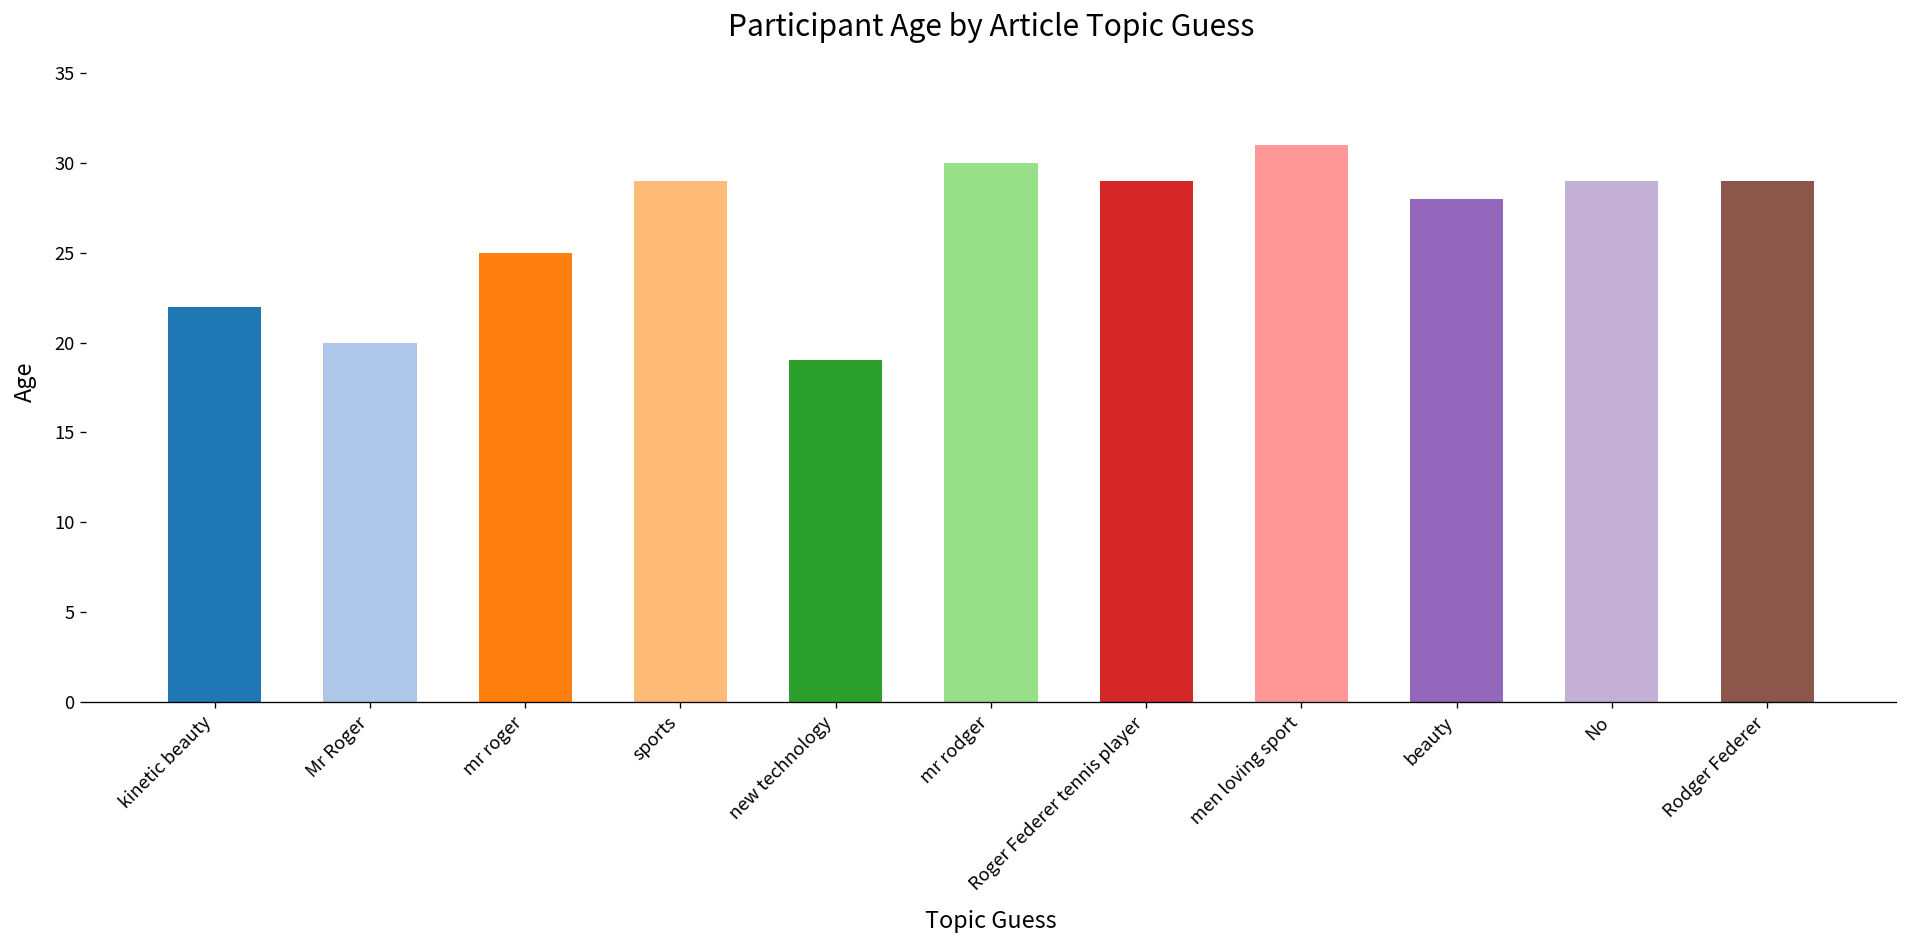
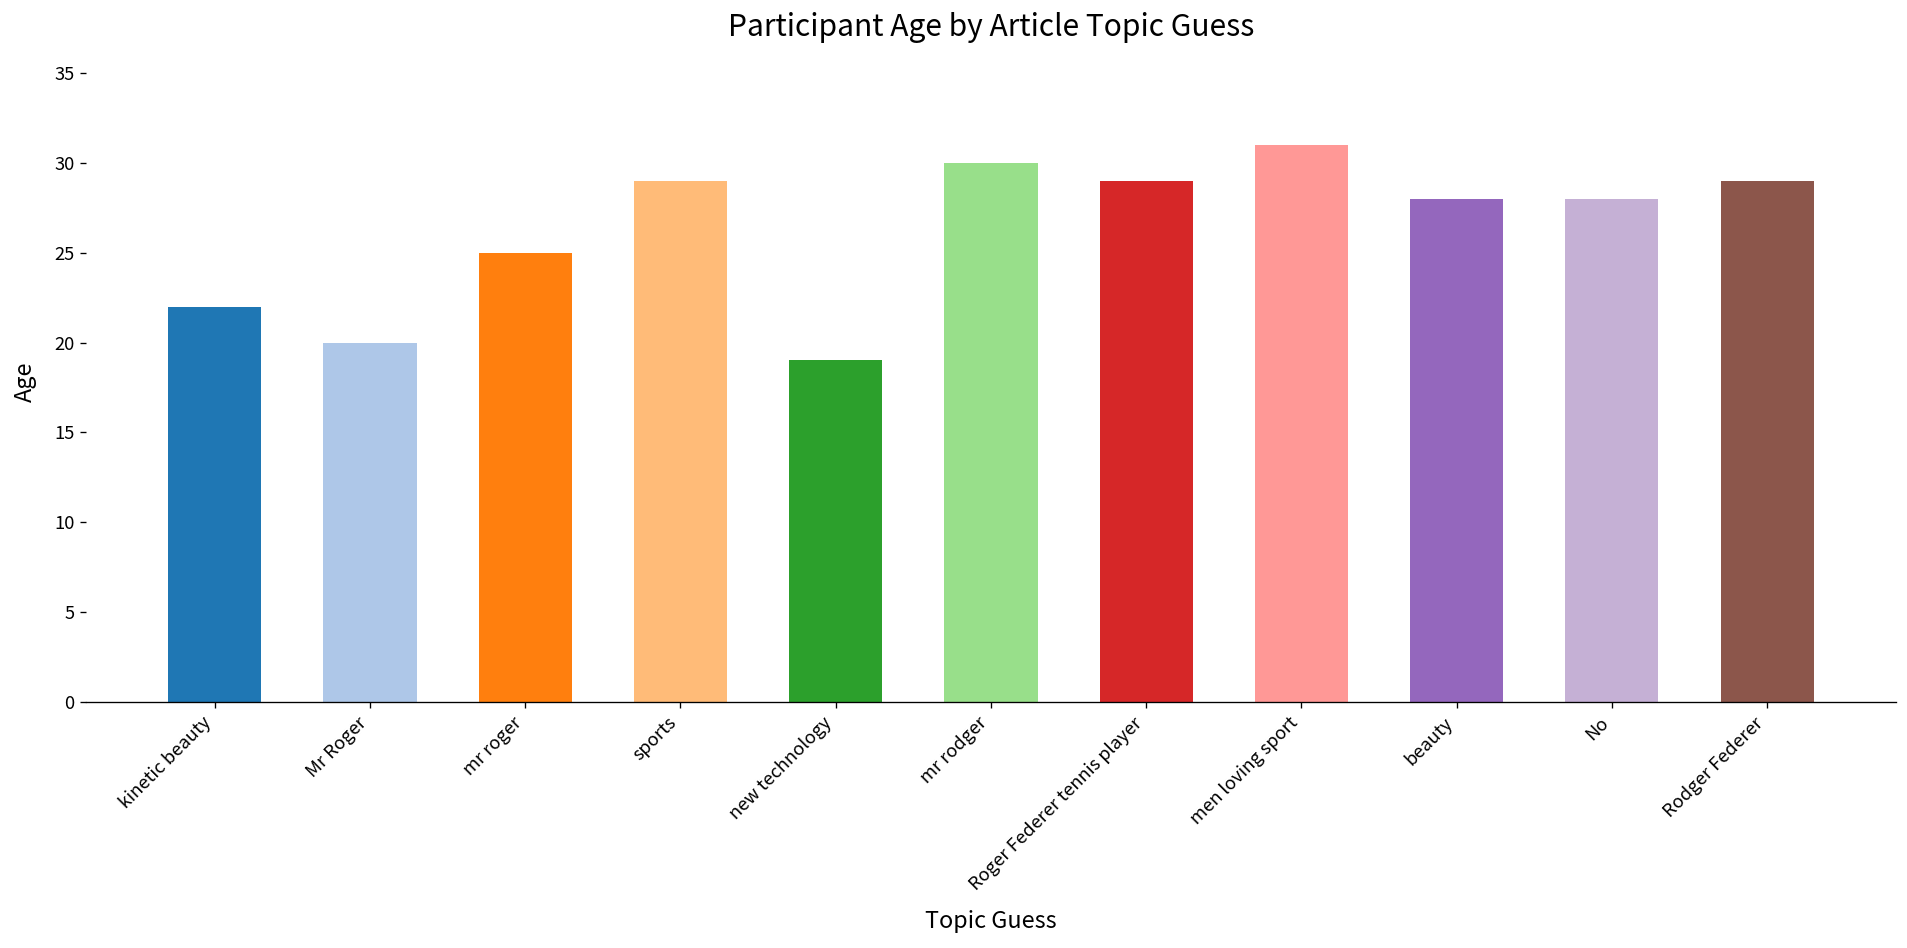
  {
    "kinetic beauty": 22,
    "Mr Roger": 20,
    "mr roger": 25,
    "sports": 29,
    "new technology": 19,
    "mr rodger": 30,
    "Roger Federer tennis player": 29,
    "men loving sport": 31,
    "beauty": 28,
-   "No": 29,
+   "No": 28,
    "Rodger Federer": 29
  }
